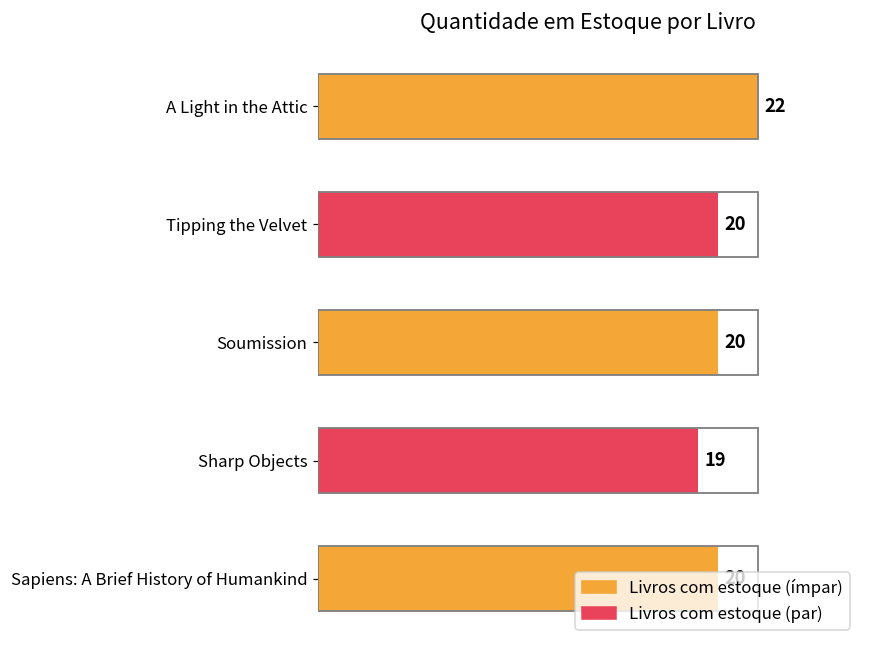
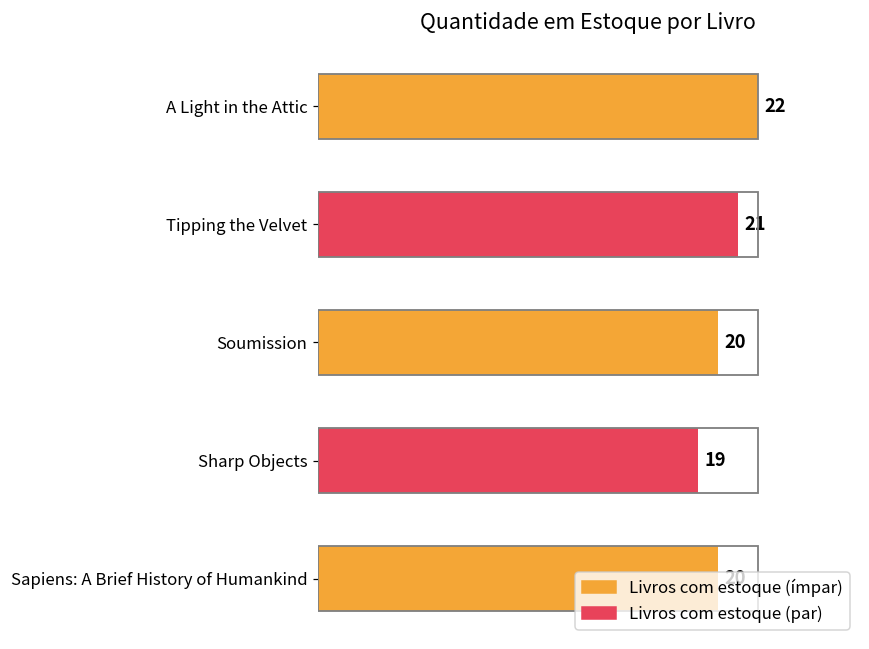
  {
    "A Light in the Attic": 22,
-   "Tipping the Velvet": 20,
+   "Tipping the Velvet": 21,
    "Soumission": 20,
    "Sharp Objects": 19
  }
